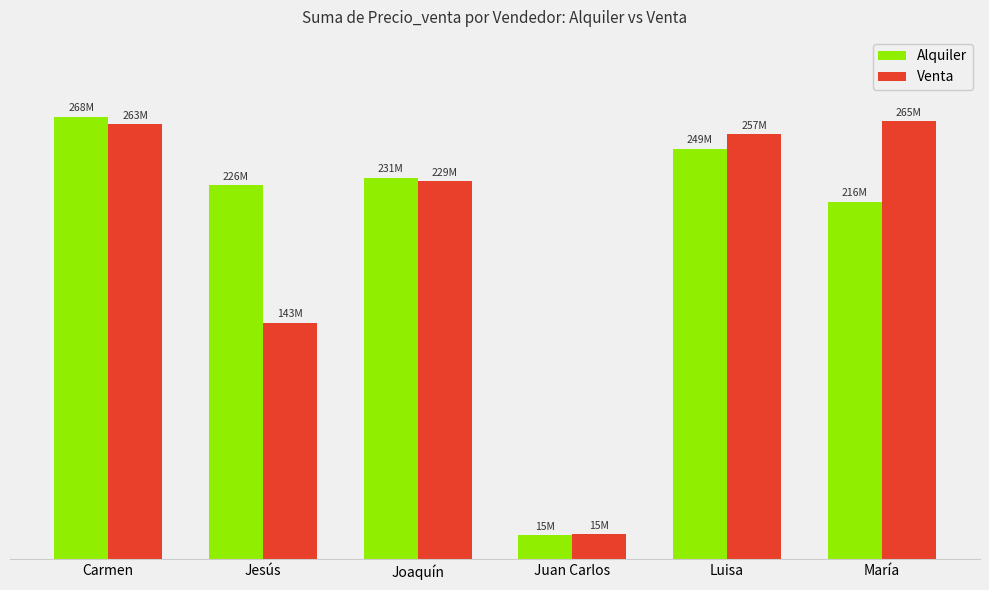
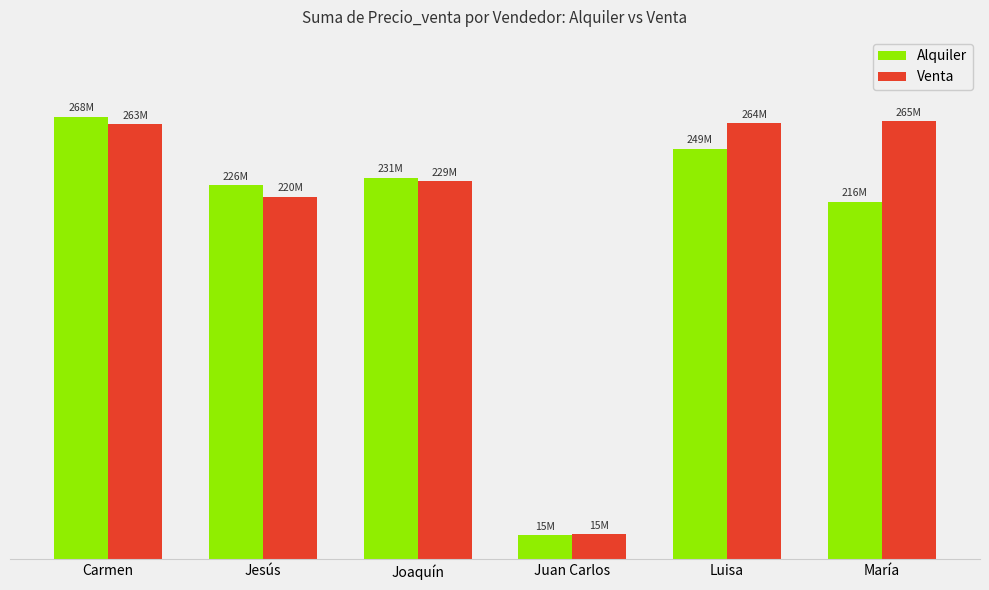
  {
    "Alquiler": {
      "Carmen": "268M",
      "Jesús": "226M",
      "Joaquín": "231M",
      "Juan Carlos": "15M",
      "Luisa": "249M",
      "María": "216M"
    },
    "Venta": {
      "Carmen": "263M",
-     "Jesús": "143M",
+     "Jesús": "220M",
      "Joaquín": "229M",
      "Juan Carlos": "15M",
-     "Luisa": "257M",
+     "Luisa": "264M",
      "María": "265M"
    }
  }
